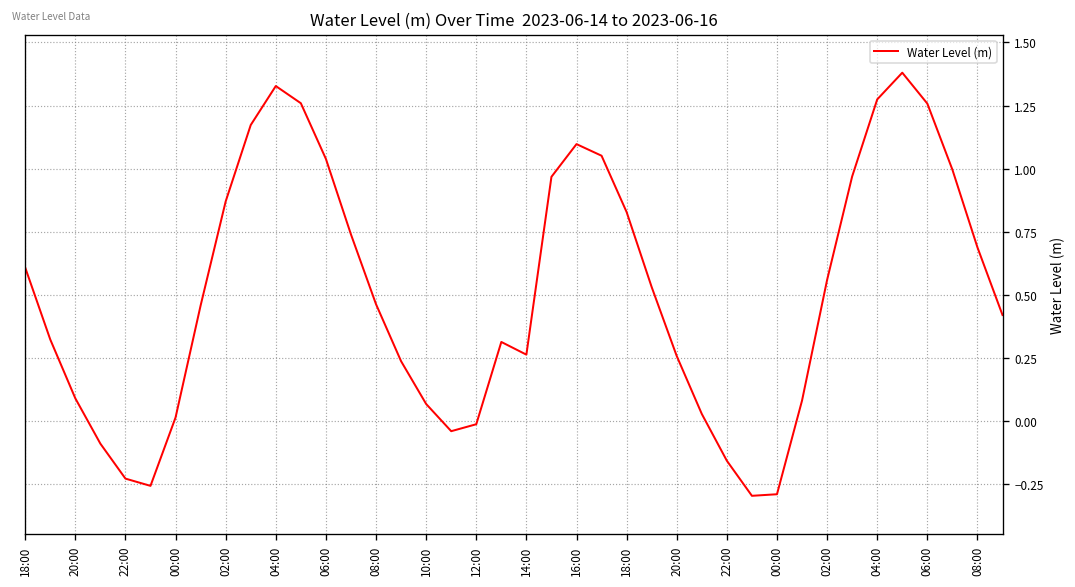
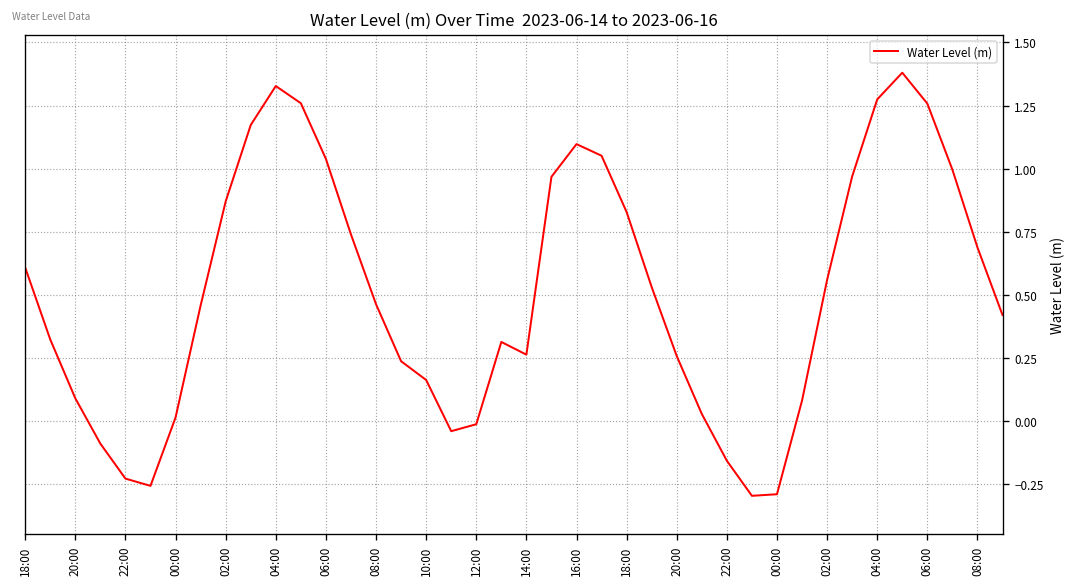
  {
-   "10:00": 0.07,
+   "10:00": 0.16,
    "12:00": -0.01,
    "14:00": 0.26,
    "16:00": 1.10
  }
